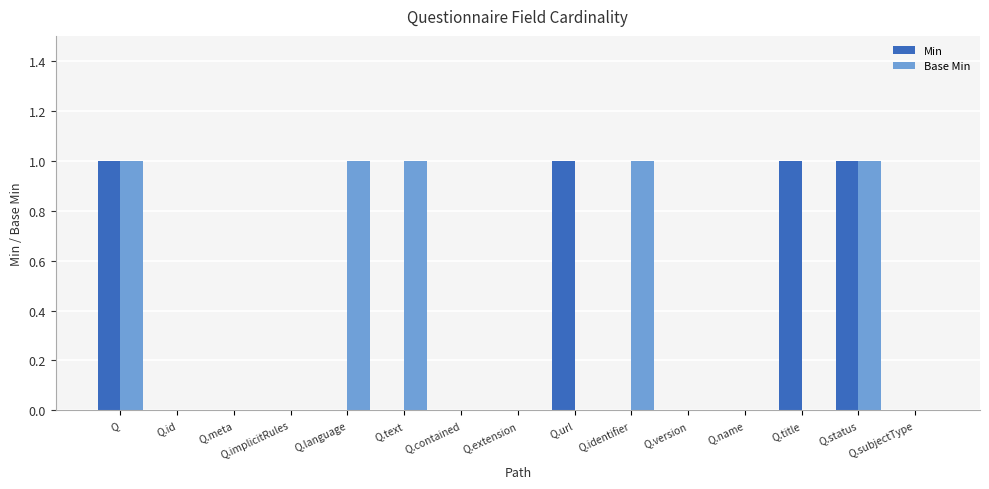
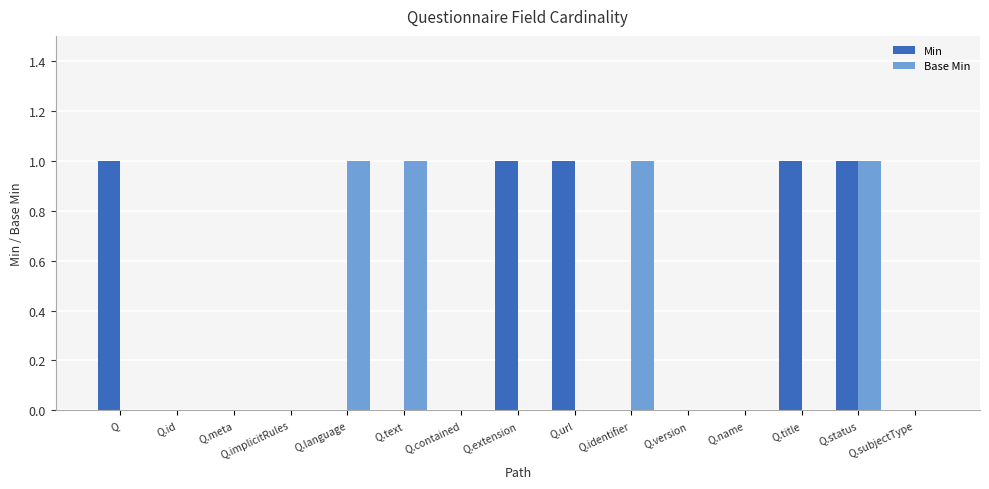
  {
    "Min": {
      "Q": 1,
      "Q.id": 0,
      "Q.meta": 0,
      "Q.implicitRules": 0,
      "Q.language": 0,
      "Q.text": 0,
      "Q.contained": 0,
-     "Q.extension": 0,
+     "Q.extension": 1,
      "Q.url": 1,
      "Q.identifier": 0,
      "Q.version": 0,
      "Q.name": 0,
      "Q.title": 1,
      "Q.status": 1,
      "Q.subjectType": 0
    },
    "Base Min": {
-     "Q": 1,
+     "Q": 0,
      "Q.id": 0,
      "Q.meta": 0,
      "Q.implicitRules": 0,
      "Q.language": 1,
      "Q.text": 1,
      "Q.contained": 0,
      "Q.extension": 0,
      "Q.url": 0,
      "Q.identifier": 1,
      "Q.version": 0,
      "Q.name": 0,
      "Q.title": 0,
      "Q.status": 1,
      "Q.subjectType": 0
    }
  }
